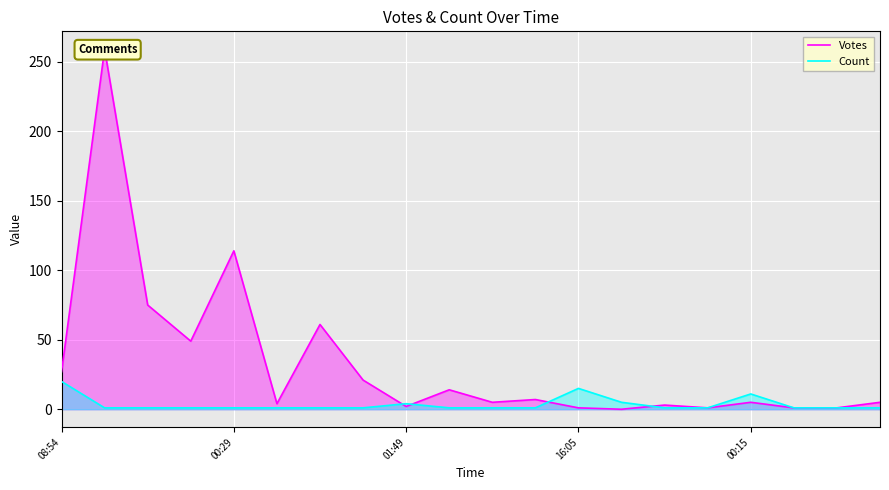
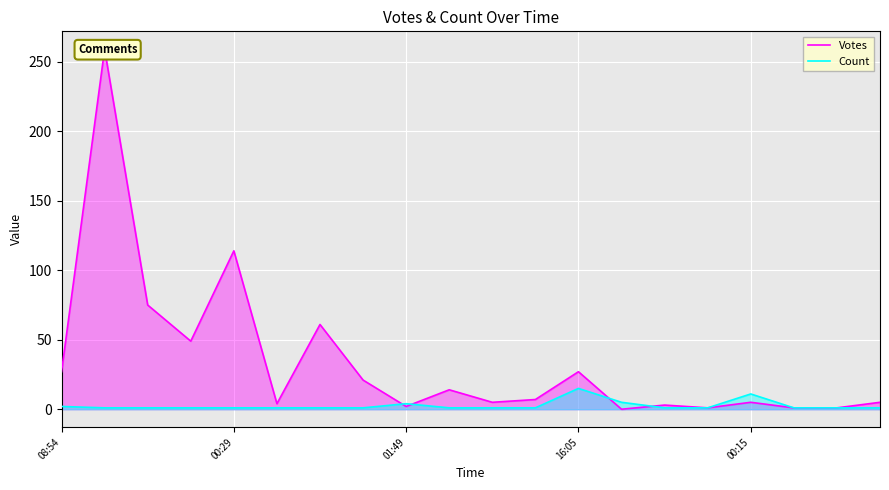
  {
    "Votes": {
      "08:54": 27,
      "00:29": 114,
      "01:49": 2,
-     "16:05": 1,
+     "16:05": 27,
      "00:15": 5
    },
    "Count": {
-     "08:54": 20,
+     "08:54": 2,
      "00:29": 1,
      "01:49": 4,
      "16:05": 15,
      "00:15": 11
    }
  }
